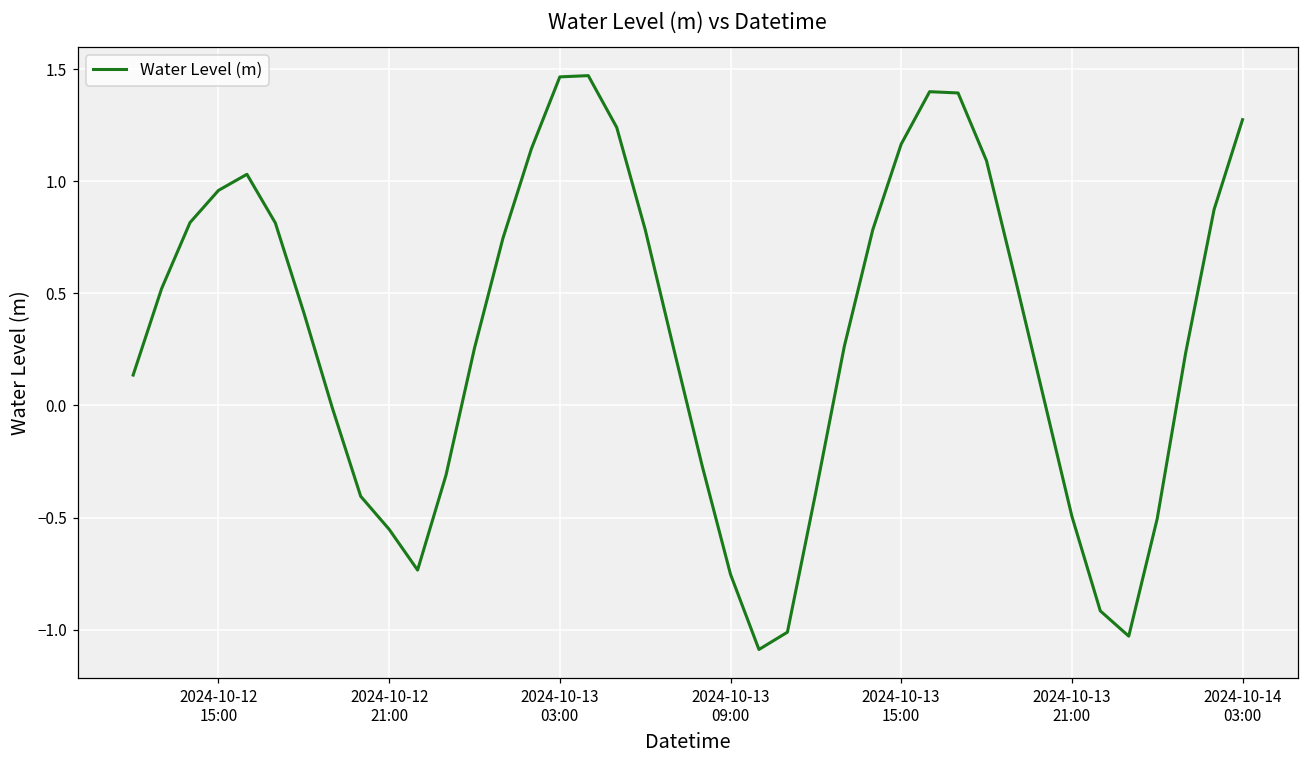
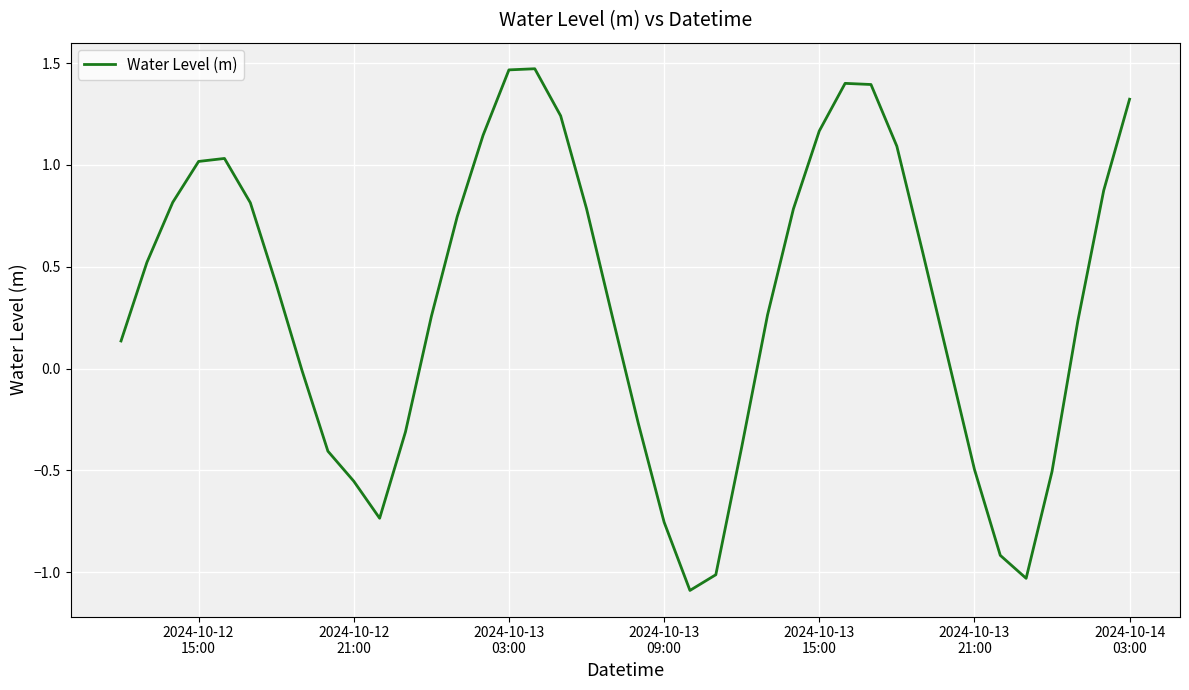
  {
-   "2024-10-12 15:00": 0.96,
+   "2024-10-12 15:00": 1.02,
    "2024-10-12 21:00": -0.55,
    "2024-10-13 03:00": 1.47,
    "2024-10-13 09:00": -0.75,
    "2024-10-13 15:00": 1.17,
    "2024-10-13 21:00": -0.49,
-   "2024-10-14 03:00": 1.28
+   "2024-10-14 03:00": 1.32
  }
